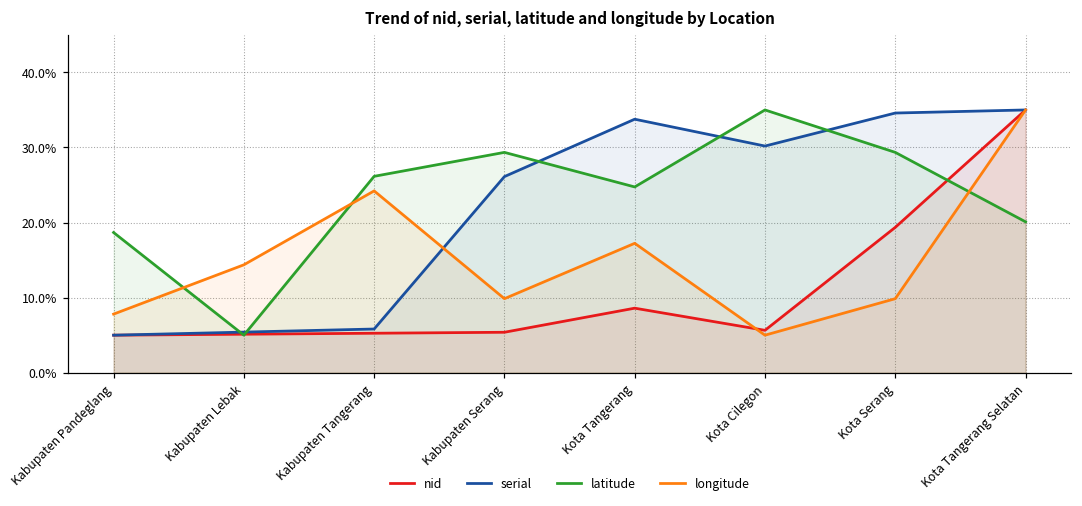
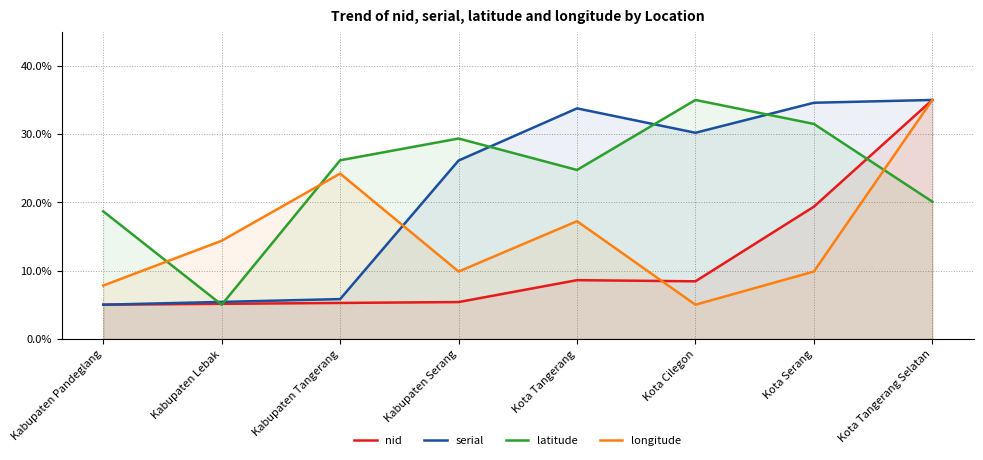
  {
    "nid": {
      "Kabupaten Tangerang": "5%",
      "Kabupaten Serang": "5%",
      "Kota Tangerang": "9%",
-     "Kota Cilegon": "6%",
+     "Kota Cilegon": "8%",
      "Kota Serang": "19%"
    },
    "serial": {
      "Kabupaten Tangerang": "6%",
      "Kabupaten Serang": "26%",
      "Kota Tangerang": "34%",
      "Kota Cilegon": "30%",
      "Kota Serang": "35%"
    },
    "latitude": {
      "Kabupaten Pandeglang": "19%",
      "Kabupaten Tangerang": "26%",
      "Kabupaten Serang": "29%",
      "Kota Tangerang": "25%",
      "Kota Cilegon": "35%",
-     "Kota Serang": "29%",
+     "Kota Serang": "31%",
      "Kota Tangerang Selatan": "20%"
    },
    "longitude": {
      "Kabupaten Pandeglang": "8%",
      "Kabupaten Lebak": "14%",
      "Kabupaten Tangerang": "24%",
      "Kabupaten Serang": "10%",
      "Kota Tangerang": "17%",
      "Kota Cilegon": "5%",
      "Kota Serang": "10%"
    }
  }
